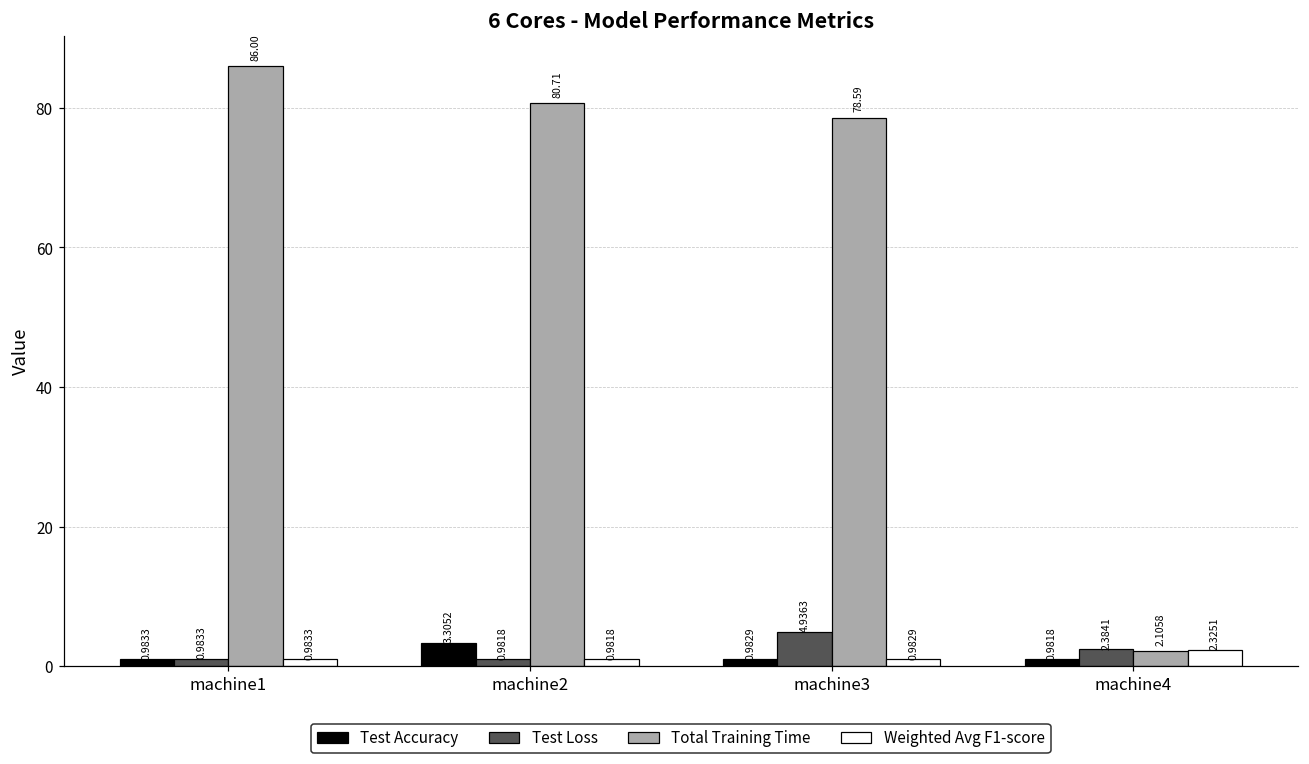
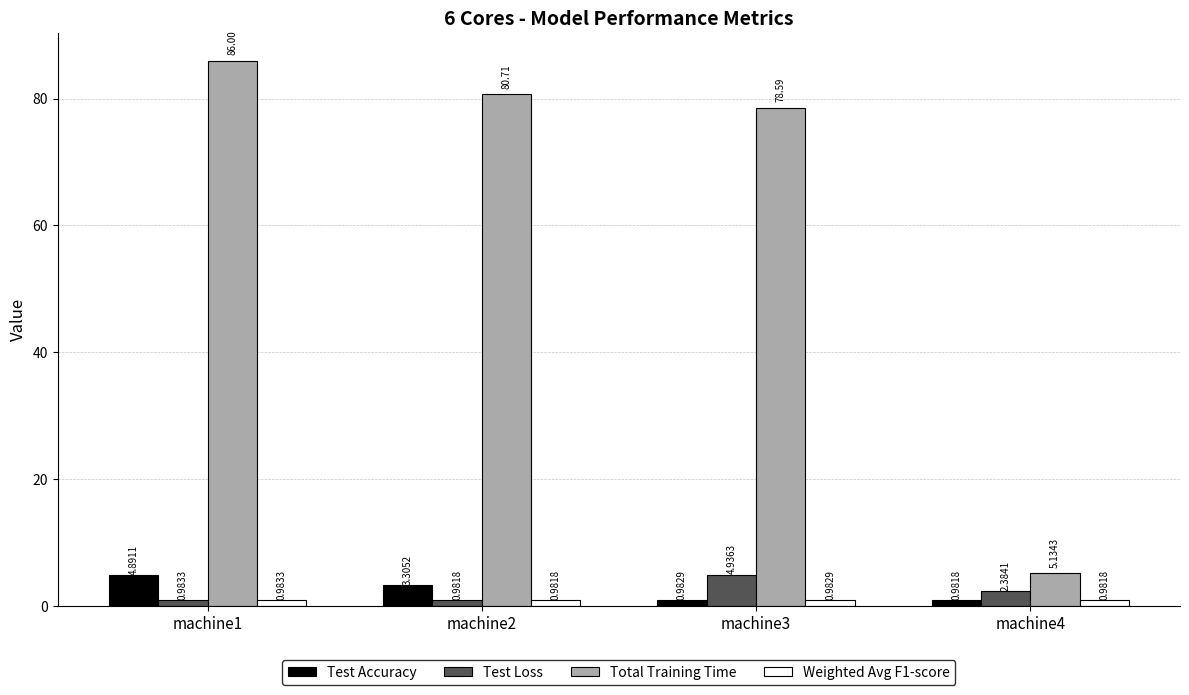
  {
    "Test Accuracy": {
-     "machine1": 0.9833,
+     "machine1": 4.8911,
      "machine2": 3.3052,
      "machine3": 0.9829,
      "machine4": 0.9818
    },
    "Test Loss": {
      "machine1": 0.9833,
      "machine2": 0.9818,
      "machine3": 4.9363,
      "machine4": 2.3841
    },
    "Total Training Time": {
      "machine1": 86.00,
      "machine2": 80.71,
      "machine3": 78.59,
-     "machine4": 2.1058
+     "machine4": 5.1343
    },
    "Weighted Avg F1-score": {
      "machine1": 0.9833,
      "machine2": 0.9818,
      "machine3": 0.9829,
-     "machine4": 2.3251
+     "machine4": 0.9818
    }
  }
